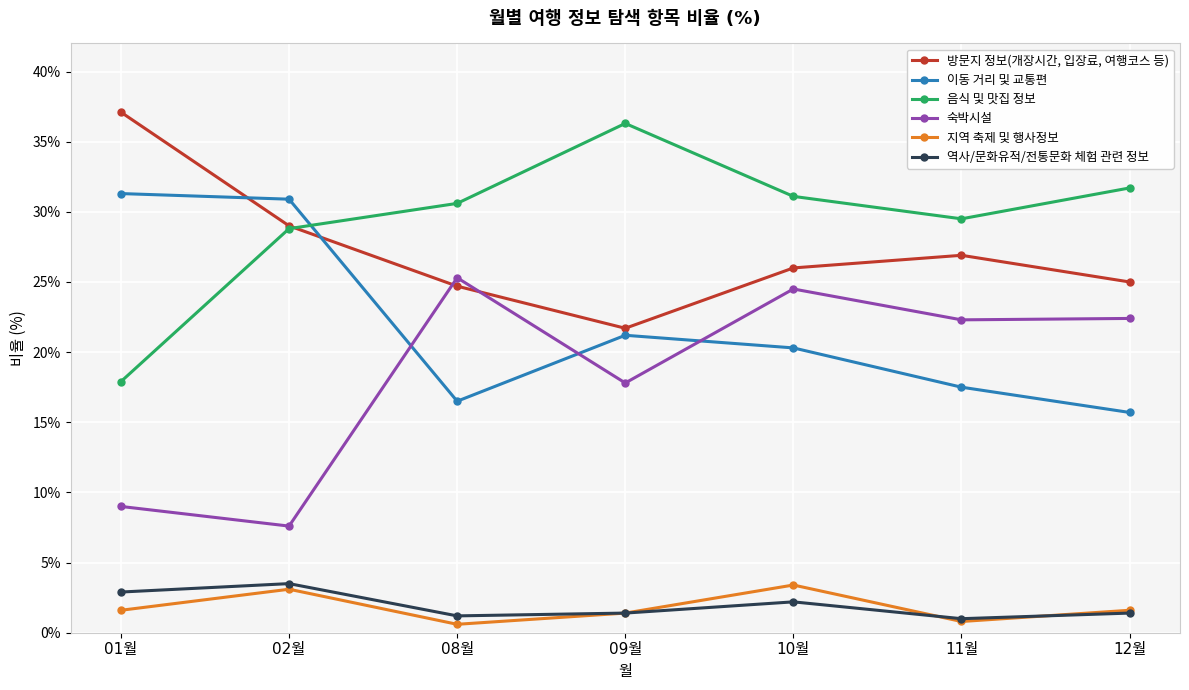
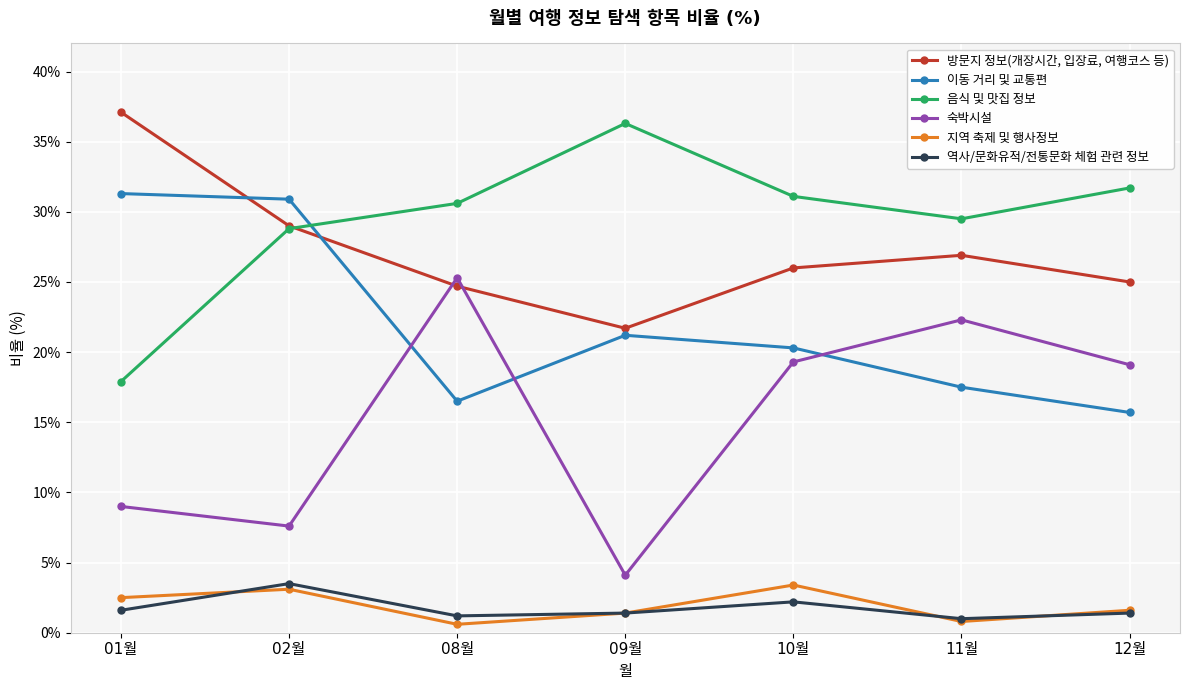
  {
    "방문지 정보(개장시간, 입장료, 여행코스 등)": {
      "01월": "37.1%",
      "02월": "29.0%",
      "08월": "24.7%",
      "09월": "21.7%",
      "10월": "26.0%",
      "11월": "26.9%",
      "12월": "25.0%"
    },
    "이동 거리 및 교통편": {
      "01월": "31.3%",
      "02월": "30.9%",
      "08월": "16.5%",
      "09월": "21.2%",
      "10월": "20.3%",
      "11월": "17.5%",
      "12월": "15.7%"
    },
    "음식 및 맛집 정보": {
      "01월": "17.9%",
      "02월": "28.8%",
      "08월": "30.6%",
      "09월": "36.3%",
      "10월": "31.1%",
      "11월": "29.5%",
      "12월": "31.7%"
    },
    "숙박시설": {
      "01월": "9.0%",
      "02월": "7.6%",
      "08월": "25.3%",
-     "09월": "17.8%",
-     "10월": "24.5%",
+     "09월": "4.1%",
+     "10월": "19.3%",
      "11월": "22.3%",
-     "12월": "22.4%"
+     "12월": "19.1%"
    },
    "지역 축제 및 행사정보": {
-     "01월": "1.6%",
+     "01월": "2.5%",
      "02월": "3.1%",
      "08월": "0.6%",
      "10월": "3.4%",
      "11월": "0.8%",
      "12월": "1.6%"
    },
    "역사/문화유적/전통문화 체험 관련 정보": {
-     "01월": "2.9%",
+     "01월": "1.6%",
      "02월": "3.5%",
      "08월": "1.2%",
      "10월": "2.2%",
      "11월": "1.0%",
      "12월": "1.4%"
    }
  }
